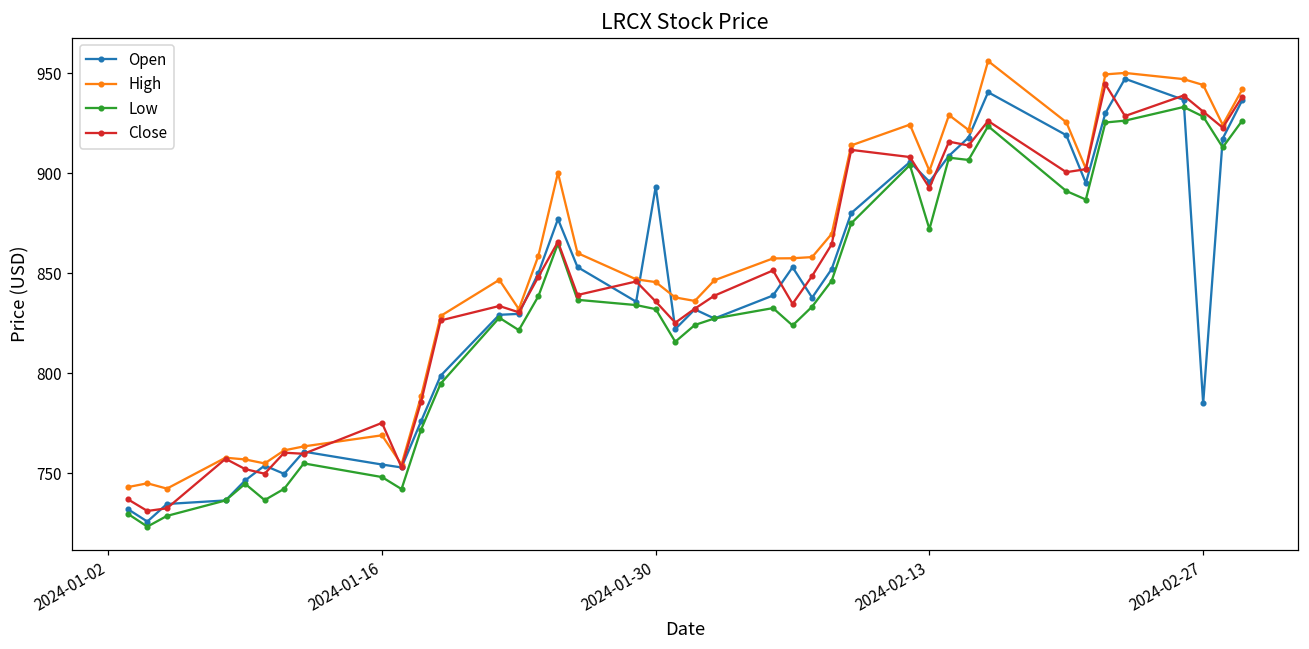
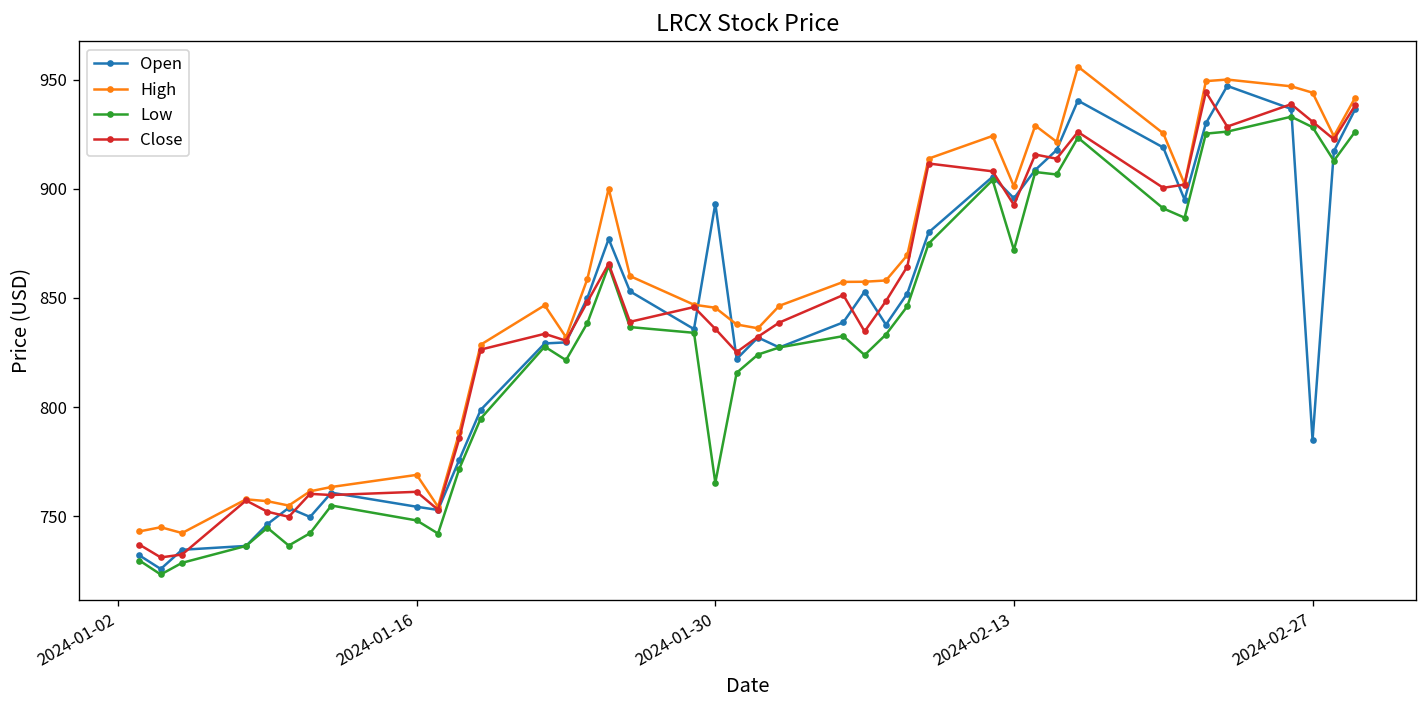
  {
    "Open": {
      "2024-01-16": 754,
      "2024-01-30": 893,
      "2024-02-13": 896,
      "2024-02-27": 785
    },
    "High": {
      "2024-01-16": 769,
      "2024-01-30": 845,
      "2024-02-13": 901,
      "2024-02-27": 944
    },
    "Low": {
      "2024-01-16": 748,
-     "2024-01-30": 832,
+     "2024-01-30": 765,
      "2024-02-13": 872,
      "2024-02-27": 928
    },
    "Close": {
-     "2024-01-16": 775,
+     "2024-01-16": 761,
      "2024-01-30": 836,
      "2024-02-13": 893,
      "2024-02-27": 931
    }
  }
